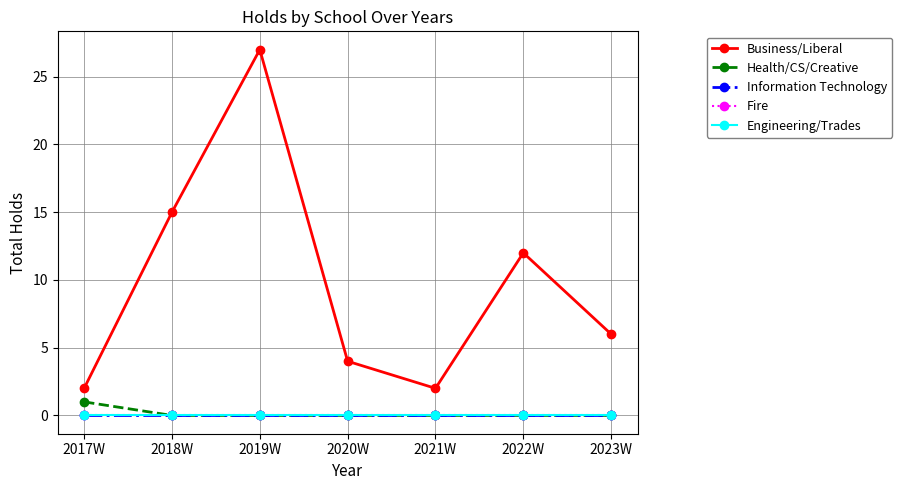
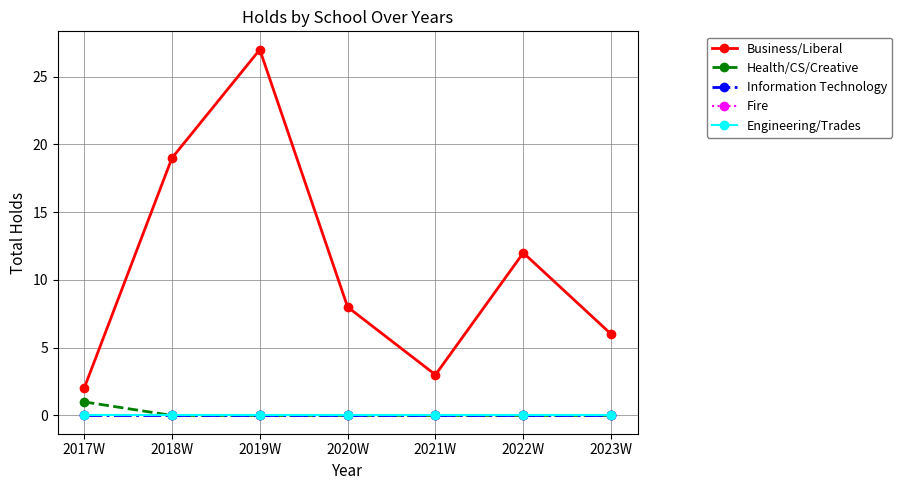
  {
    "Business/Liberal": {
      "2017W": 2,
-     "2018W": 15,
+     "2018W": 19,
      "2019W": 27,
-     "2020W": 4,
-     "2021W": 2,
+     "2020W": 8,
+     "2021W": 3,
      "2022W": 12,
      "2023W": 6
    },
    "Health/CS/Creative": {
      "2017W": 1
    },
    "Engineering/Trades": {
      "2017W": 0
    }
  }
